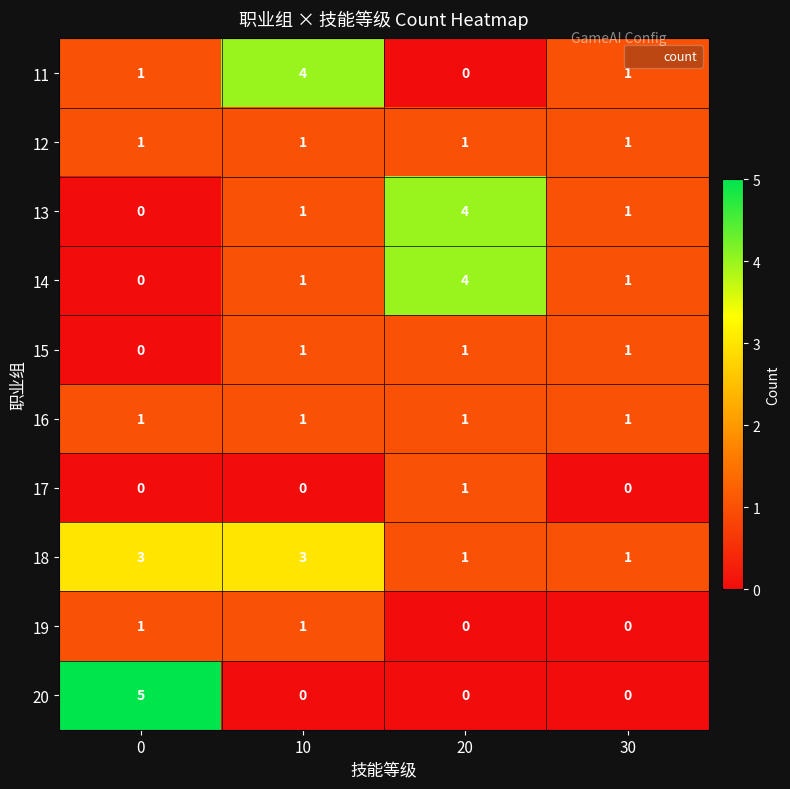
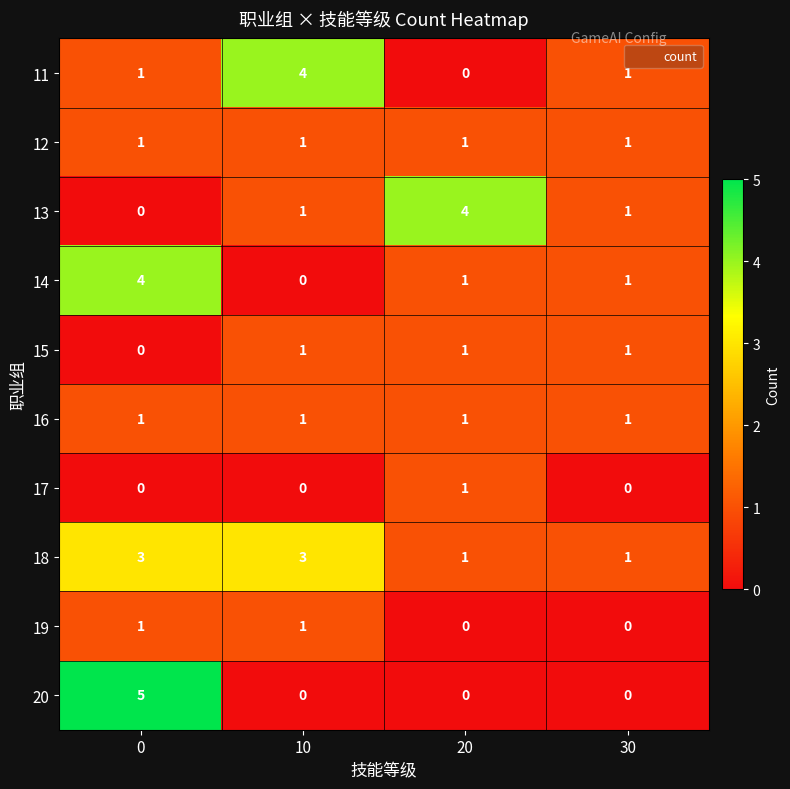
  {
    "11": {
      "0": 1,
      "10": 4,
      "20": 0
    },
    "12": {
      "0": 1,
      "10": 1,
      "20": 1,
      "30": 1
    },
    "13": {
      "0": 0,
      "10": 1,
      "20": 4,
      "30": 1
    },
    "14": {
-     "0": 0,
-     "10": 1,
-     "20": 4,
+     "0": 4,
+     "10": 0,
+     "20": 1,
      "30": 1
    },
    "15": {
      "0": 0,
      "10": 1,
      "20": 1,
      "30": 1
    },
    "16": {
      "0": 1,
      "10": 1,
      "20": 1,
      "30": 1
    },
    "17": {
      "0": 0,
      "10": 0,
      "20": 1,
      "30": 0
    },
    "18": {
      "0": 3,
      "10": 3,
      "20": 1,
      "30": 1
    },
    "19": {
      "0": 1,
      "10": 1,
      "20": 0,
      "30": 0
    },
    "20": {
      "0": 5,
      "10": 0,
      "20": 0,
      "30": 0
    }
  }
